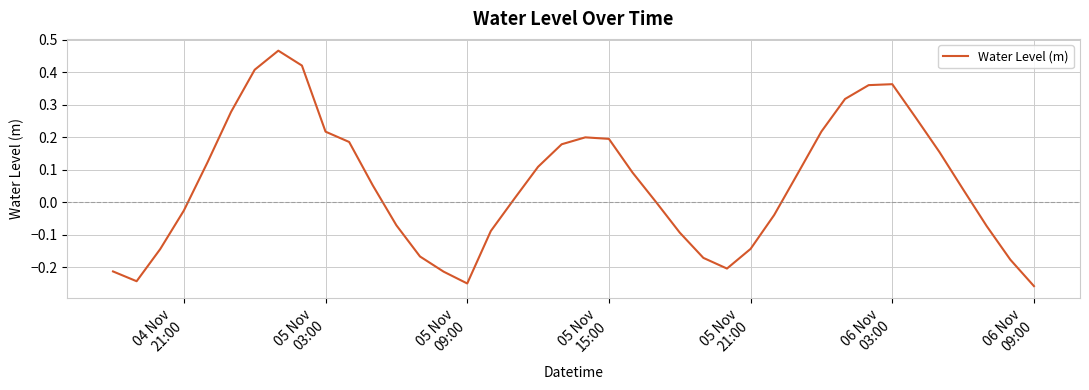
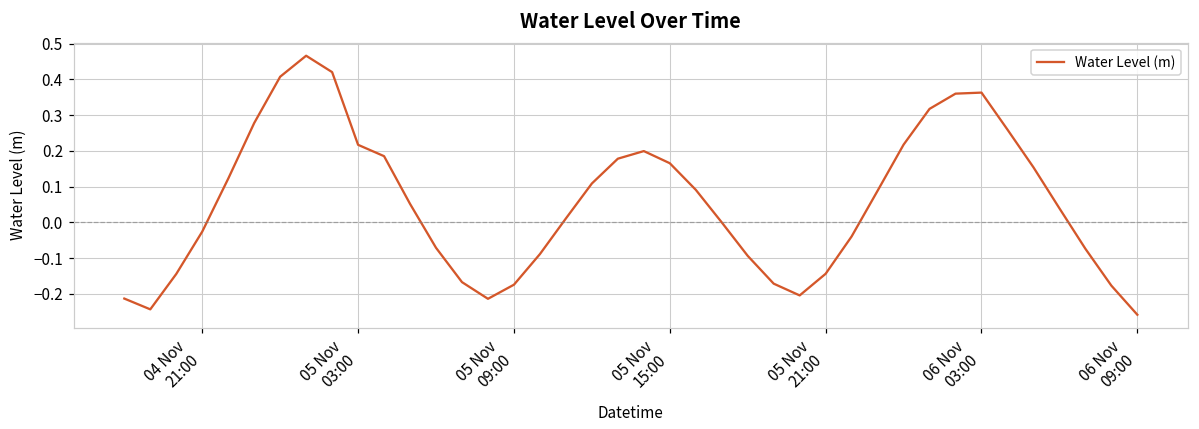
  {
    "04 Nov 21:00": -0.03,
    "05 Nov 03:00": 0.22,
-   "05 Nov 09:00": -0.25,
-   "05 Nov 15:00": 0.19,
+   "05 Nov 09:00": -0.17,
+   "05 Nov 15:00": 0.17,
    "05 Nov 21:00": -0.14,
    "06 Nov 03:00": 0.36,
    "06 Nov 09:00": -0.26
  }
